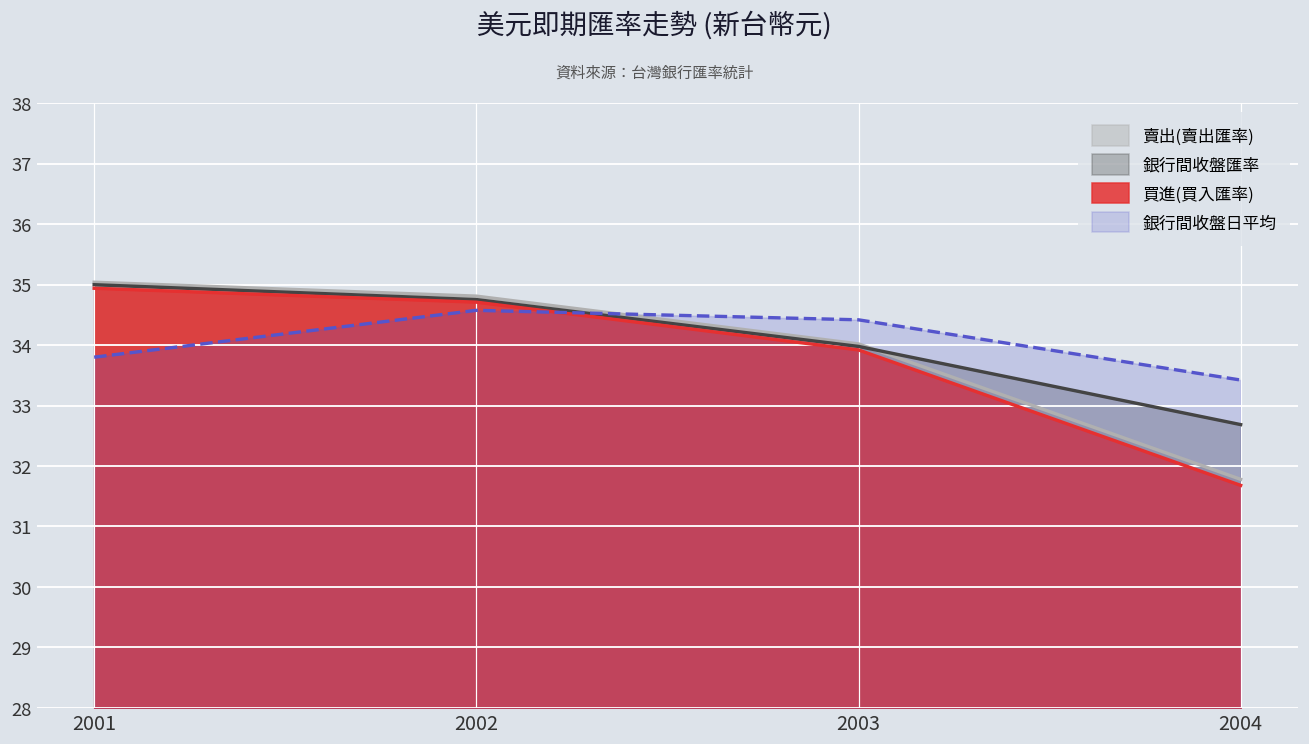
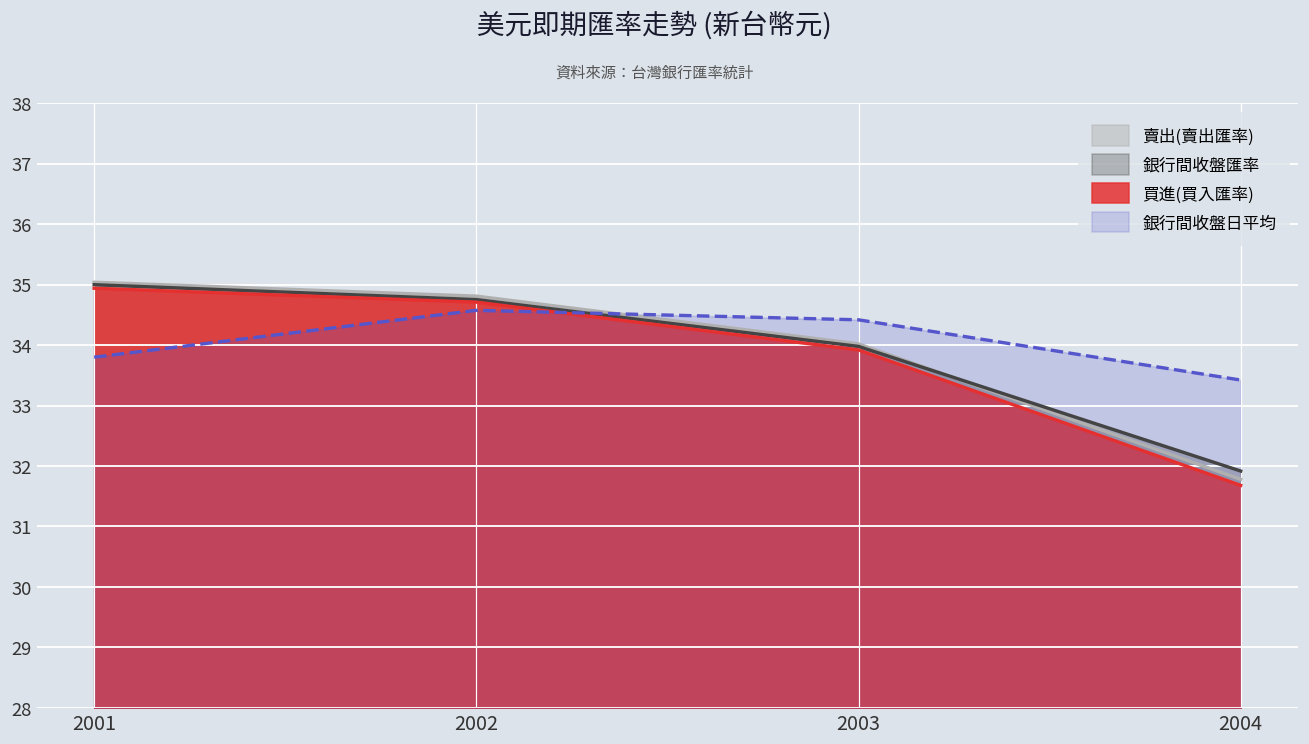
  {
    "銀行間收盤匯率": {
-     "2004": 32.7
+     "2004": 31.9
    },
    "買進(買入匯率)": {
      "2001": 34.9,
      "2003": 33.9,
      "2004": 31.7
    }
  }
